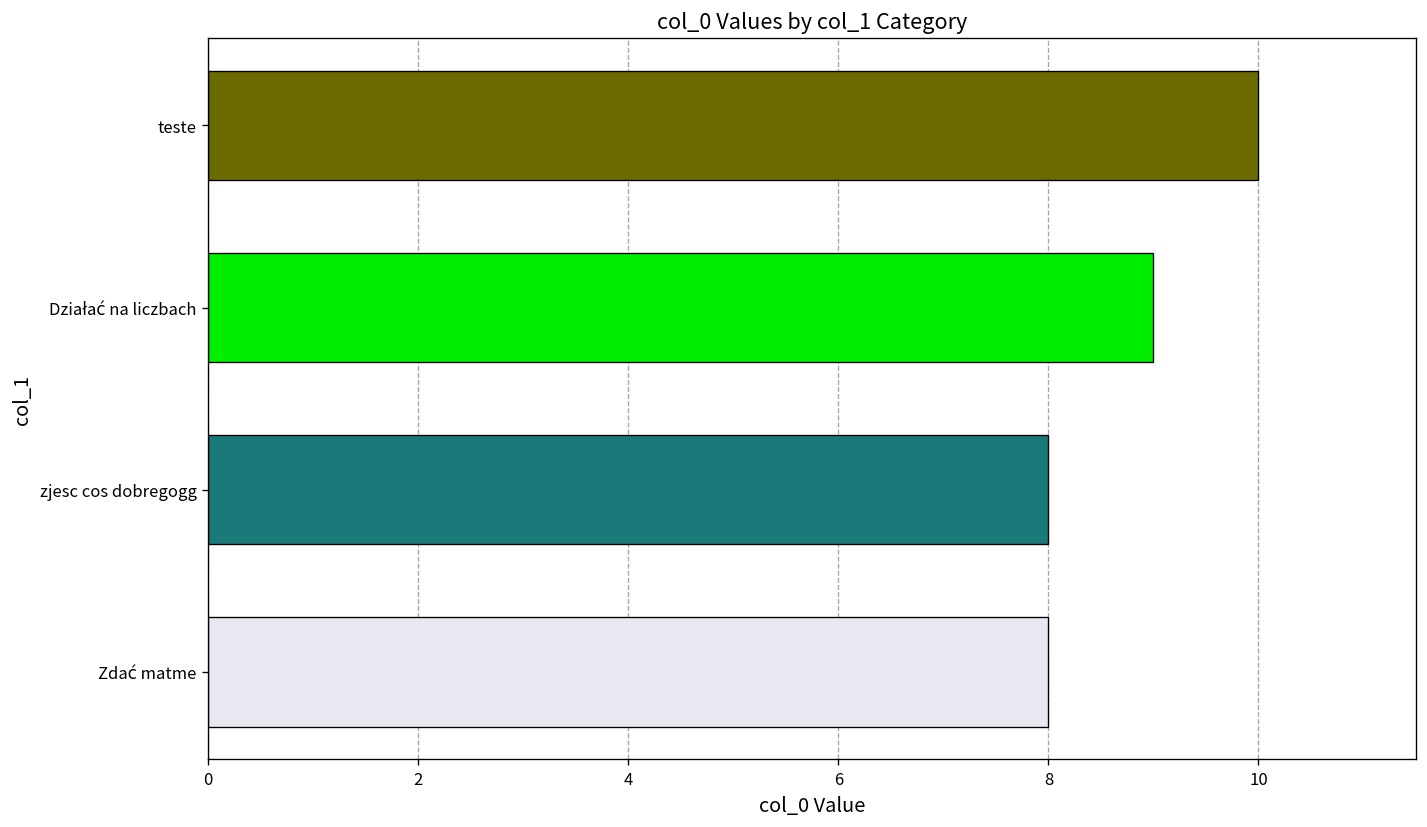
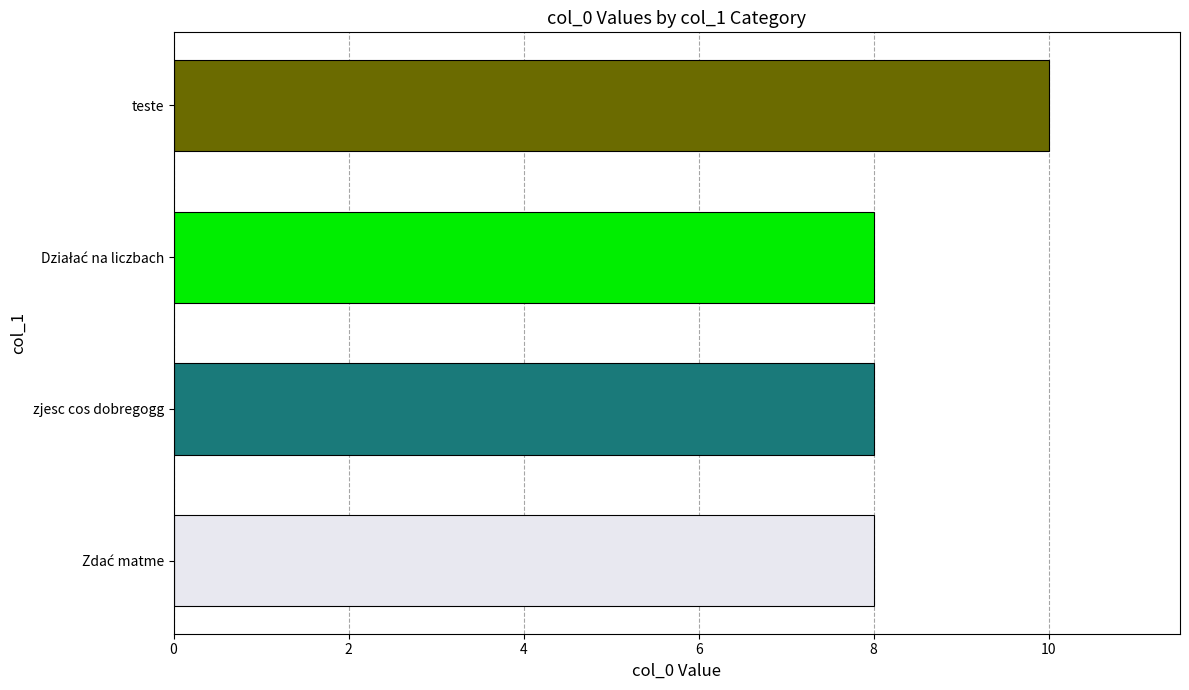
  {
    "teste": 10,
-   "Działać na liczbach": 9,
+   "Działać na liczbach": 8,
    "zjesc cos dobregogg": 8,
    "Zdać matme": 8
  }
